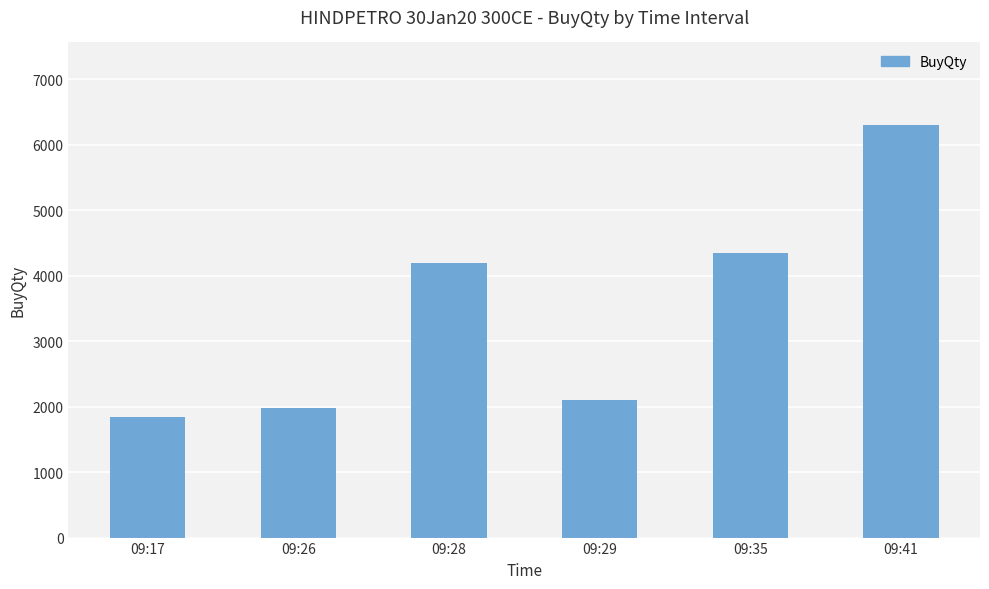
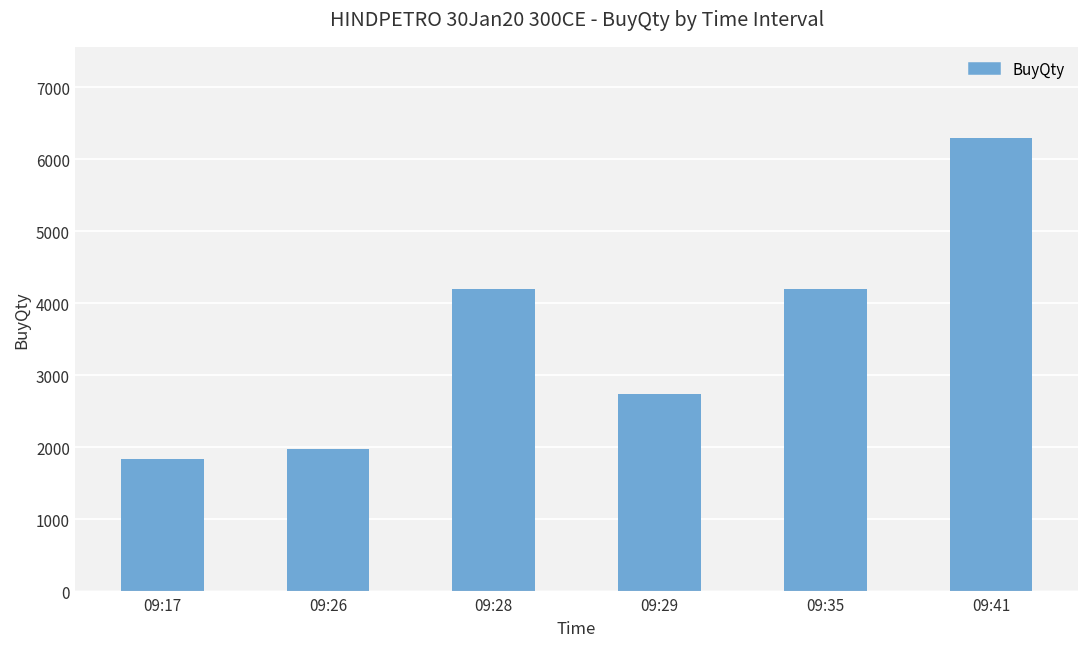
  {
    "09:17": 1800,
    "09:26": 2000,
    "09:28": 4200,
-   "09:29": 2100,
-   "09:35": 4300,
+   "09:29": 2700,
+   "09:35": 4200,
    "09:41": 6300
  }
